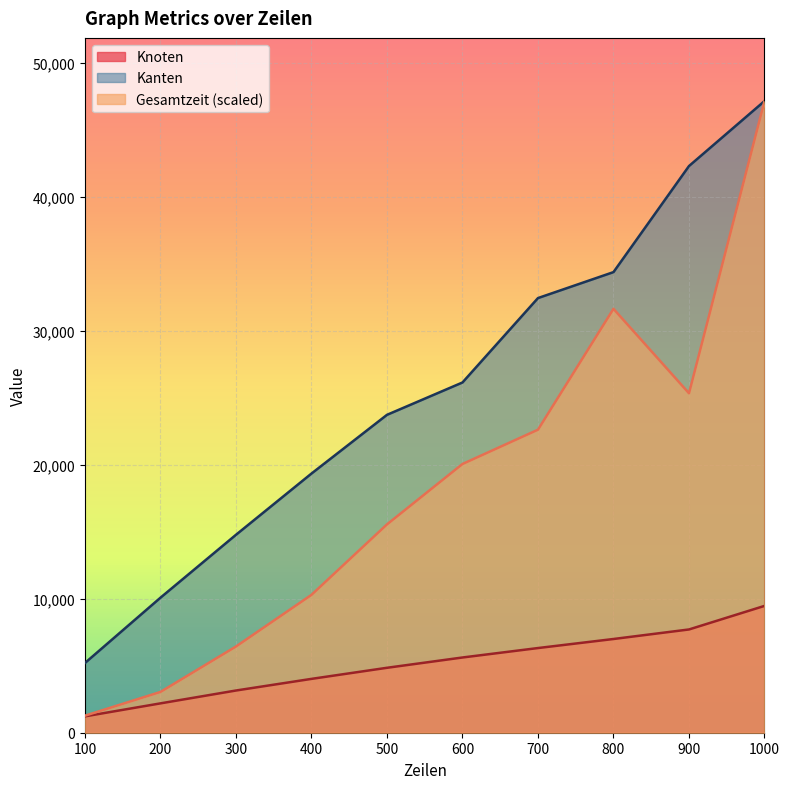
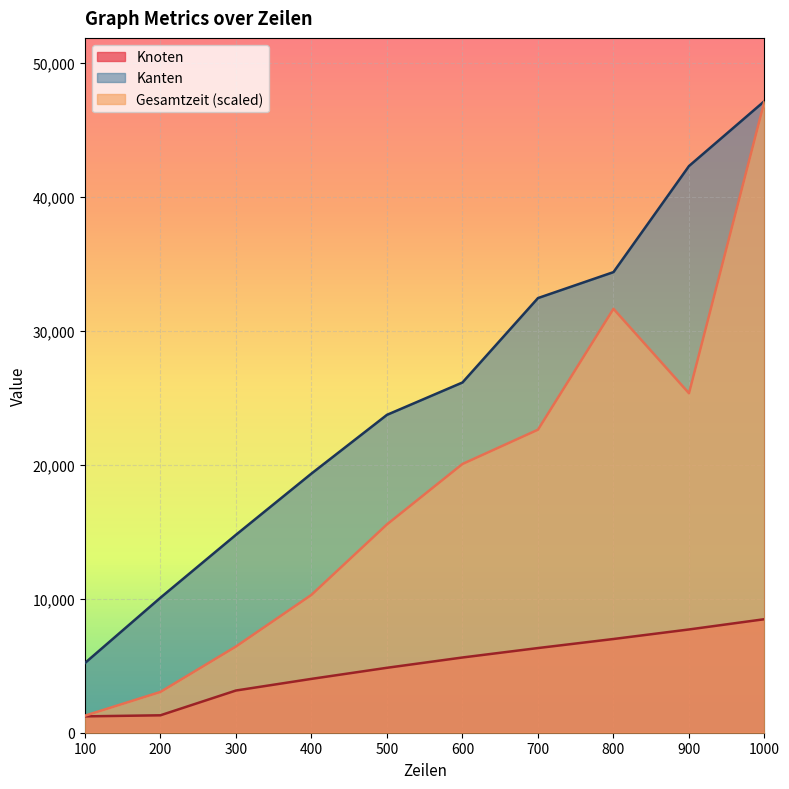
  {
    "Knoten": {
-     "200": "2,200",
+     "200": "1,300",
      "300": "3,200",
      "400": "4,000",
      "500": "4,800",
      "600": "5,600",
      "700": "6,300",
      "800": "7,000",
      "900": "7,700",
-     "1000": "9,500"
+     "1000": "8,500"
    },
    "Kanten": {
      "100": "5,200",
      "200": "10,100",
      "300": "14,800",
      "400": "19,300",
      "500": "23,700",
      "600": "26,200",
      "700": "32,500",
      "800": "34,400",
      "900": "42,300"
    },
    "Gesamtzeit (scaled)": {
      "200": "3,000",
      "300": "6,400",
      "400": "10,300",
      "500": "15,600",
      "600": "20,100",
      "700": "22,600",
      "800": "31,700",
      "900": "25,300"
    }
  }
